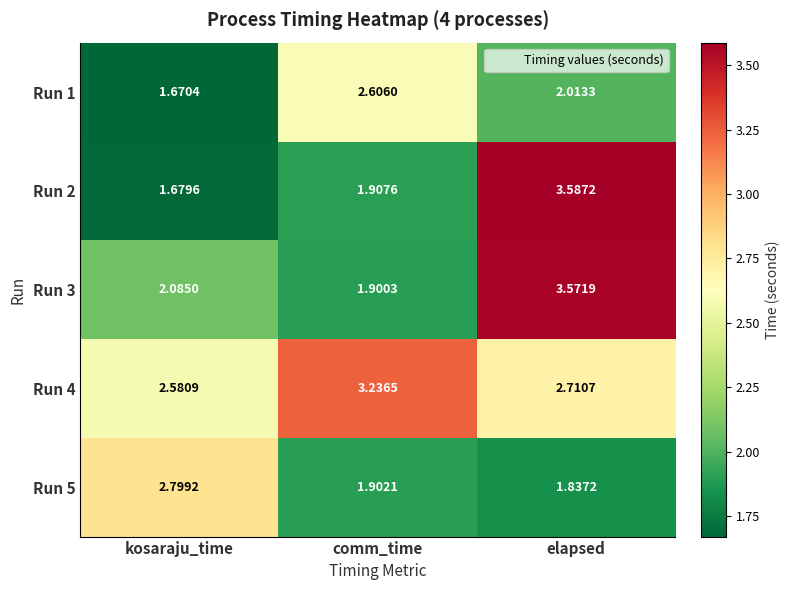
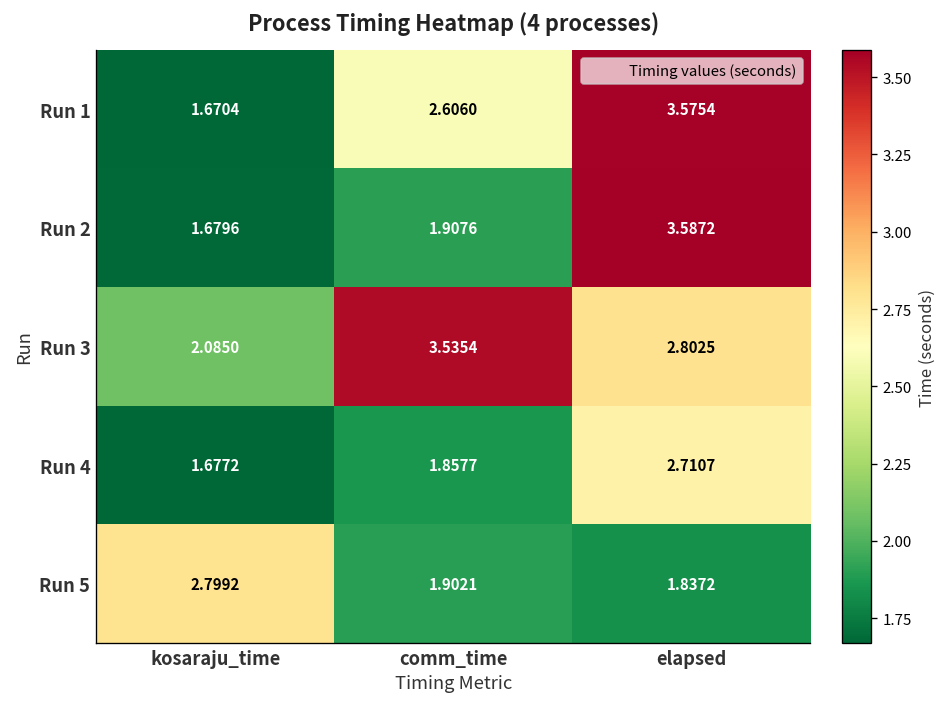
  {
    "Run 1": {
      "kosaraju_time": 1.6704,
      "comm_time": 2.6060,
-     "elapsed": 2.0133
+     "elapsed": 3.5754
    },
    "Run 2": {
      "kosaraju_time": 1.6796,
      "comm_time": 1.9076,
      "elapsed": 3.5872
    },
    "Run 3": {
      "kosaraju_time": 2.0850,
-     "comm_time": 1.9003,
-     "elapsed": 3.5719
+     "comm_time": 3.5354,
+     "elapsed": 2.8025
    },
    "Run 4": {
-     "kosaraju_time": 2.5809,
-     "comm_time": 3.2365,
+     "kosaraju_time": 1.6772,
+     "comm_time": 1.8577,
      "elapsed": 2.7107
    },
    "Run 5": {
      "kosaraju_time": 2.7992,
      "comm_time": 1.9021,
      "elapsed": 1.8372
    }
  }
